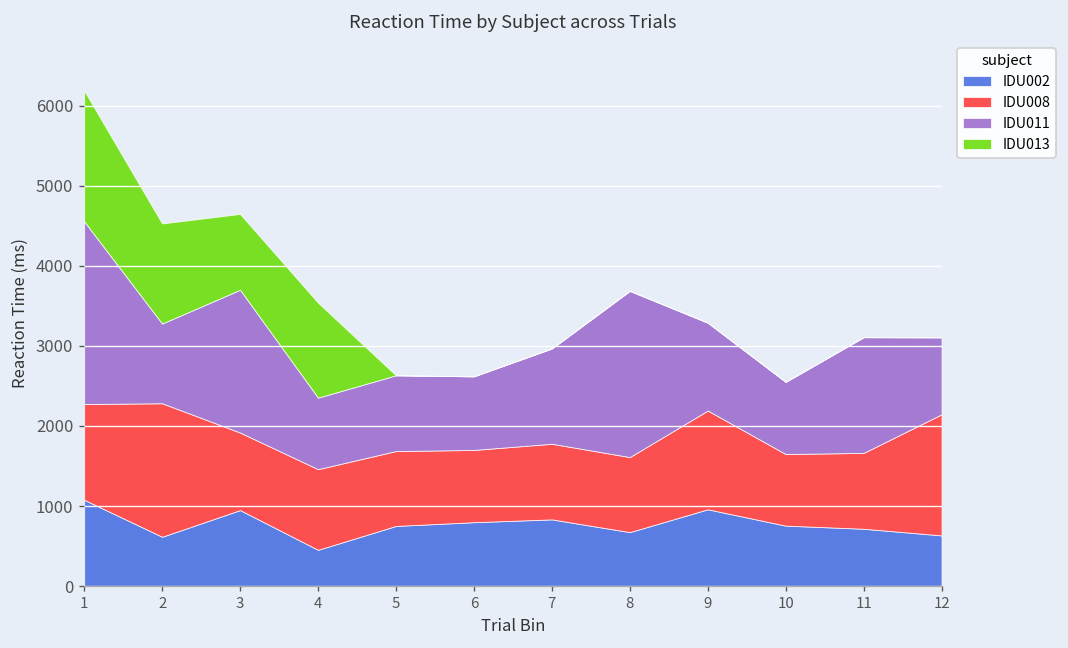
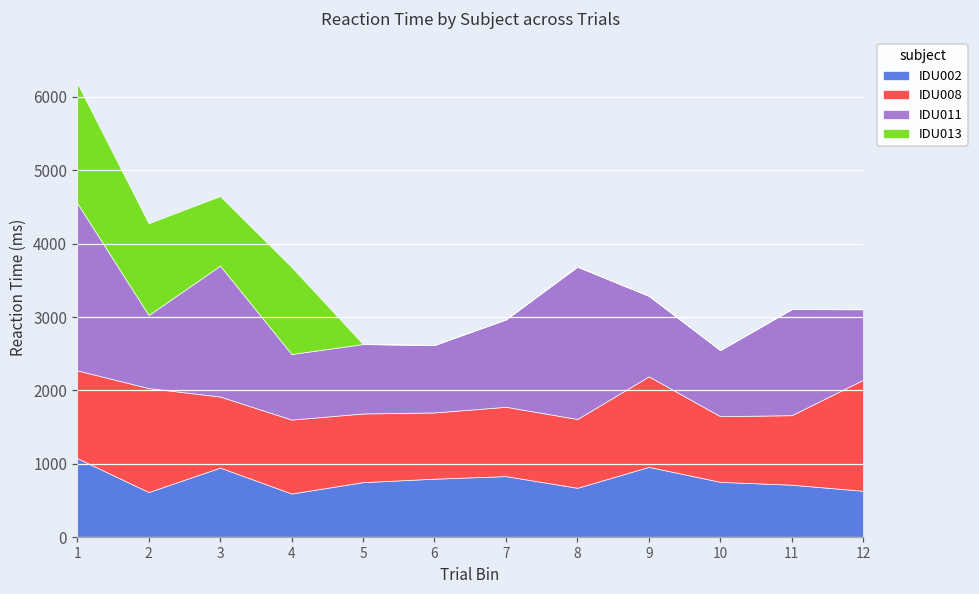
  {
    "IDU002": {
      "1": 1100,
      "2": 600,
      "3": 900,
-     "4": 500,
+     "4": 600,
      "5": 800,
      "6": 800,
      "7": 800,
      "8": 700,
      "9": 1000,
      "10": 800,
      "11": 700,
      "12": 600
    },
    "IDU008": {
      "1": 1200,
-     "2": 1700,
+     "2": 1400,
      "3": 1000,
      "4": 1000,
      "5": 900,
      "6": 900,
      "7": 900,
      "8": 900,
      "9": 1200,
      "10": 900,
      "11": 900,
      "12": 1500
    },
    "IDU011": {
      "1": 2300,
      "2": 1000,
      "3": 1800,
      "4": 900
    },
    "IDU013": {
      "1": 1600,
      "2": 1300,
      "3": 900,
      "4": 1200
    }
  }
